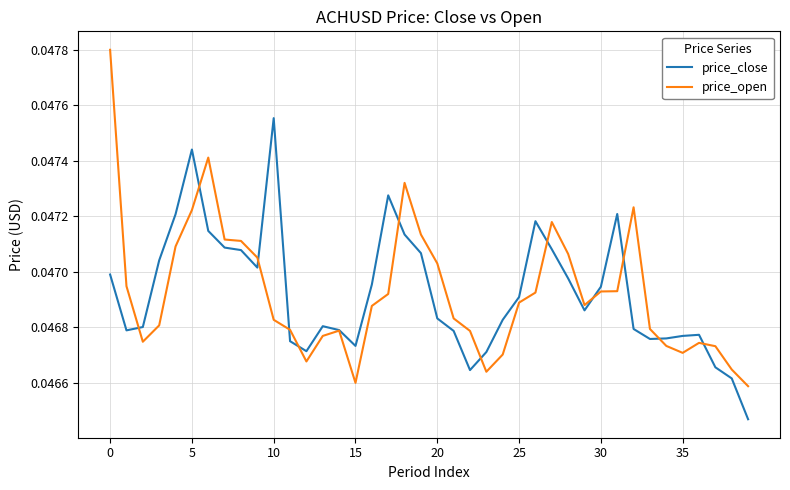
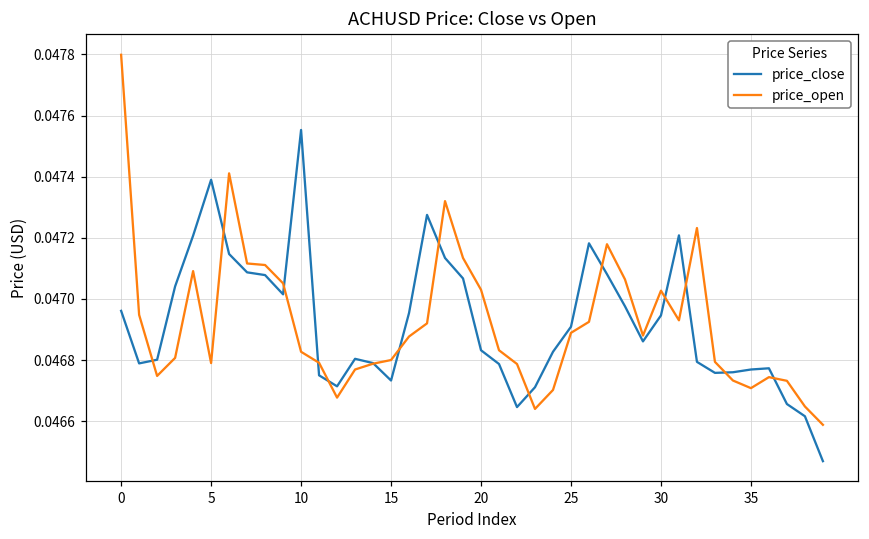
  {
    "price_close": {
-     "0": 0.04699,
-     "5": 0.04744,
+     "0": 0.04696,
+     "5": 0.04739,
      "10": 0.04755,
      "15": 0.04673,
      "20": 0.04683,
      "25": 0.04691,
      "30": 0.04695,
      "35": 0.04677
    },
    "price_open": {
      "0": 0.04780,
-     "5": 0.04722,
+     "5": 0.04679,
      "10": 0.04683,
-     "15": 0.0466,
+     "15": 0.0468,
      "20": 0.04703,
      "25": 0.04689,
-     "30": 0.04693,
+     "30": 0.04703,
      "35": 0.04671
    }
  }
